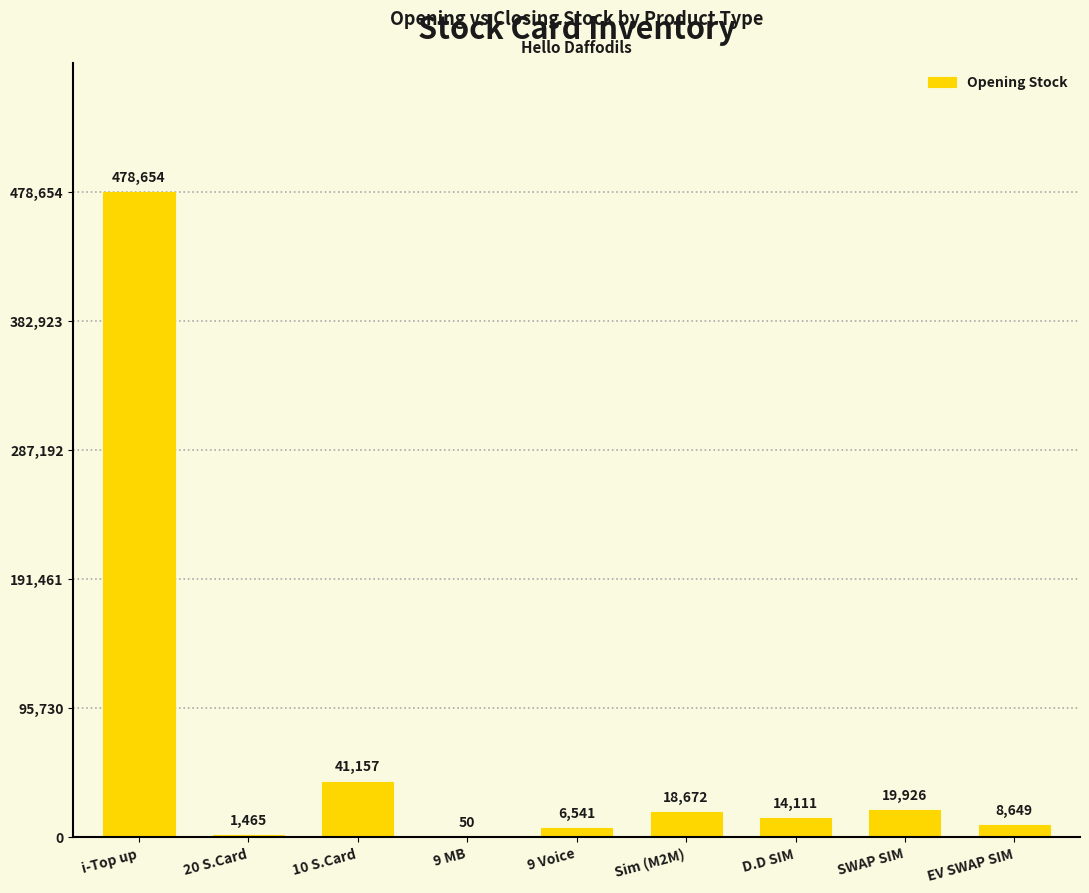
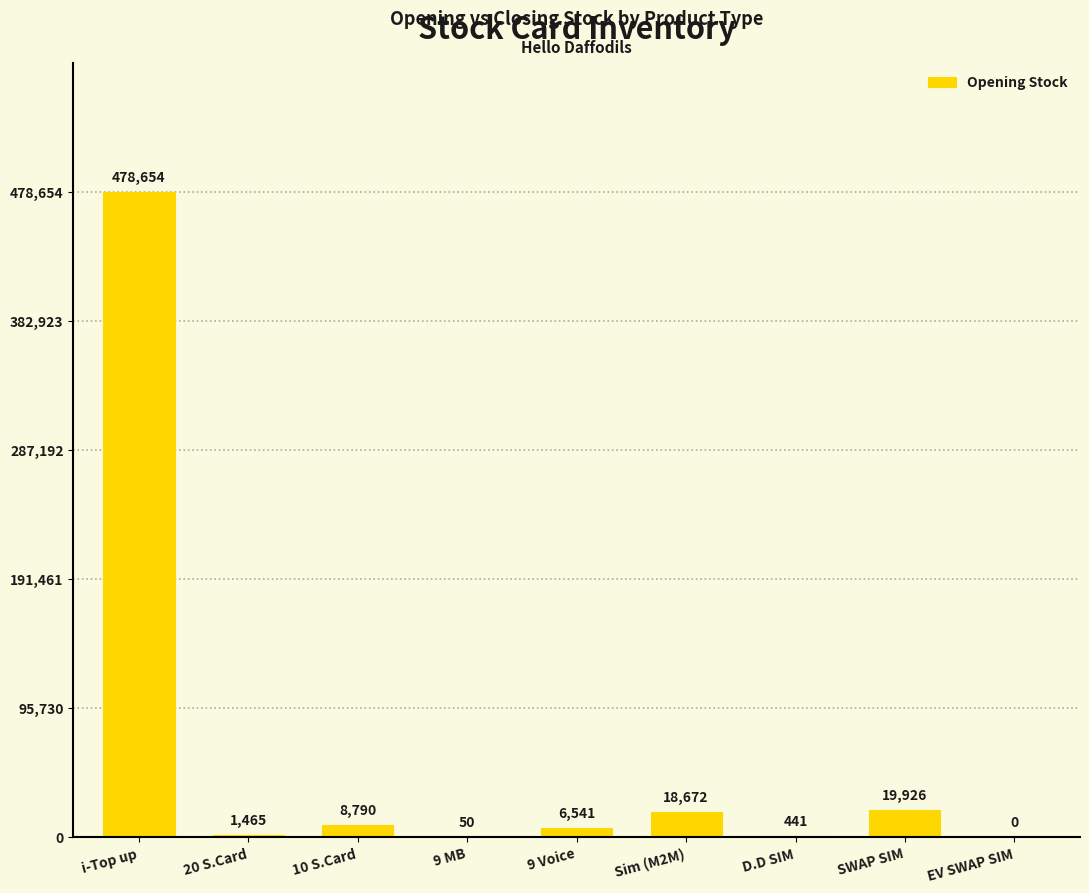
  {
    "i-Top up": "478,654",
    "20 S.Card": "1,465",
-   "10 S.Card": "41,157",
+   "10 S.Card": "8,790",
    "9 MB": "50",
    "9 Voice": "6,541",
    "Sim (M2M)": "18,672",
-   "D.D SIM": "14,111",
+   "D.D SIM": "441",
    "SWAP SIM": "19,926",
-   "EV SWAP SIM": "8,649"
+   "EV SWAP SIM": "0"
  }
